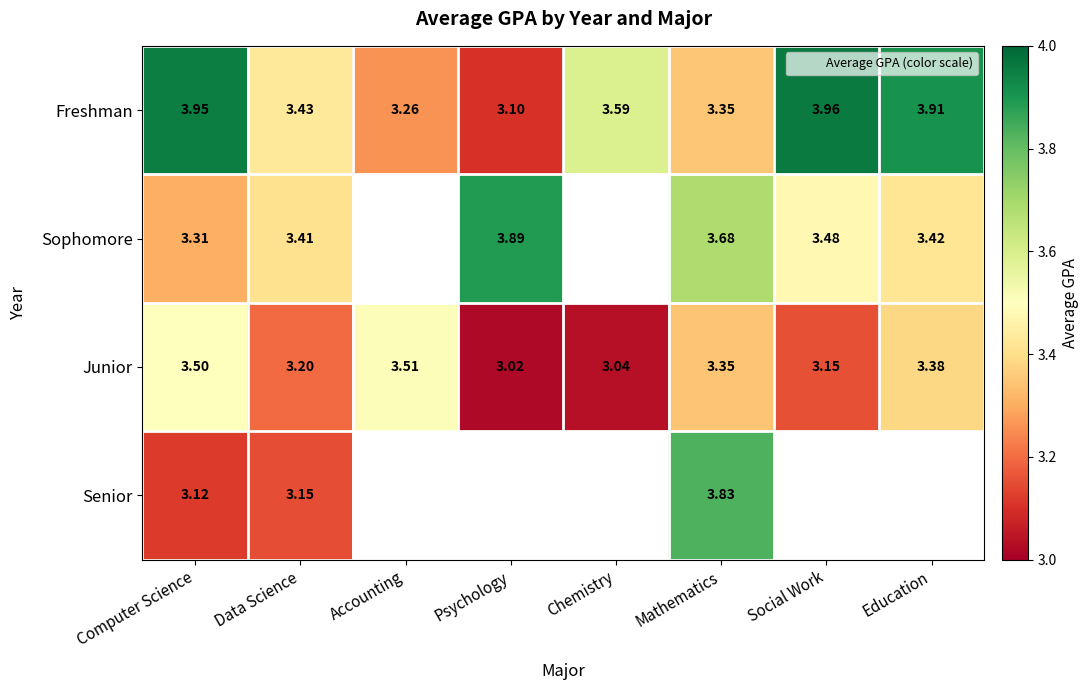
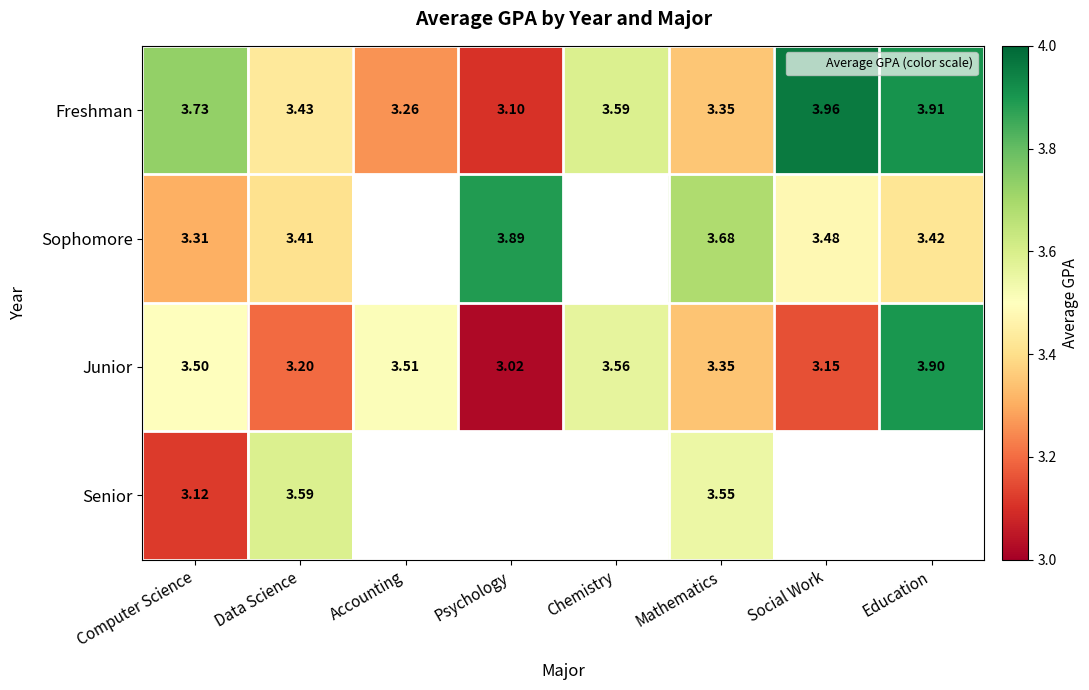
  {
    "Freshman": {
-     "Computer Science": 3.95,
+     "Computer Science": 3.73,
      "Data Science": 3.43,
      "Accounting": 3.26,
      "Psychology": 3.10,
      "Chemistry": 3.59,
      "Mathematics": 3.35,
      "Social Work": 3.96,
      "Education": 3.91
    },
    "Sophomore": {
      "Computer Science": 3.31,
      "Data Science": 3.41,
      "Psychology": 3.89,
      "Mathematics": 3.68,
      "Social Work": 3.48,
      "Education": 3.42
    },
    "Junior": {
      "Computer Science": 3.50,
      "Data Science": 3.20,
      "Accounting": 3.51,
      "Psychology": 3.02,
-     "Chemistry": 3.04,
+     "Chemistry": 3.56,
      "Mathematics": 3.35,
      "Social Work": 3.15,
-     "Education": 3.38
+     "Education": 3.90
    },
    "Senior": {
      "Computer Science": 3.12,
-     "Data Science": 3.15,
-     "Mathematics": 3.83
+     "Data Science": 3.59,
+     "Mathematics": 3.55
    }
  }
